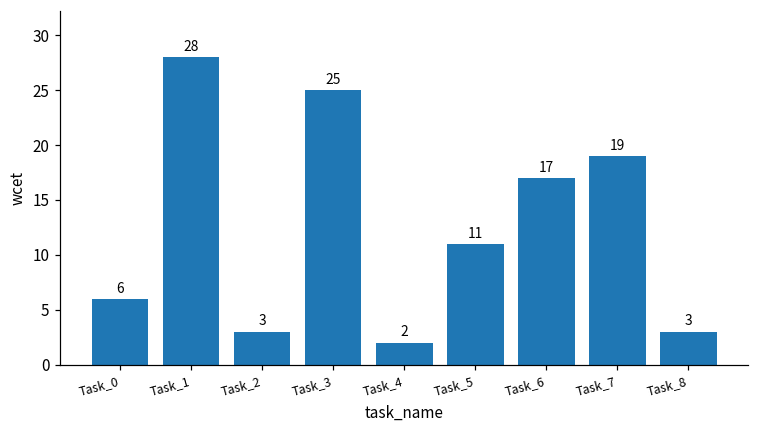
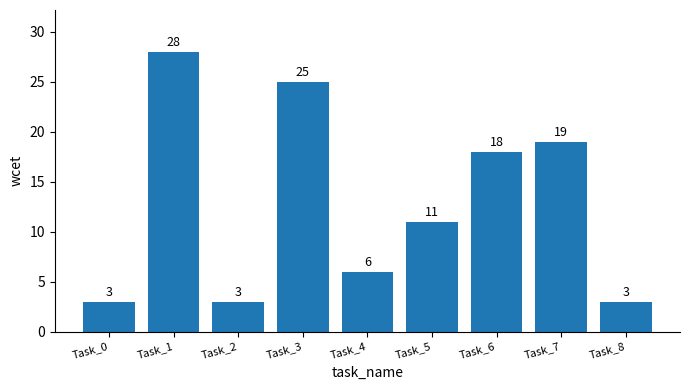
  {
-   "Task_0": 6,
+   "Task_0": 3,
    "Task_1": 28,
    "Task_2": 3,
    "Task_3": 25,
-   "Task_4": 2,
+   "Task_4": 6,
    "Task_5": 11,
-   "Task_6": 17,
+   "Task_6": 18,
    "Task_7": 19,
    "Task_8": 3
  }
